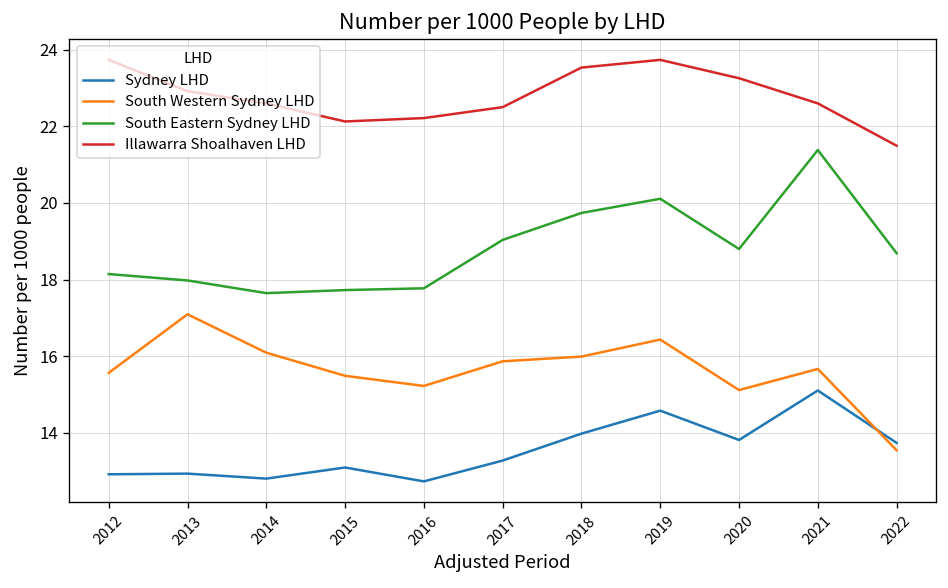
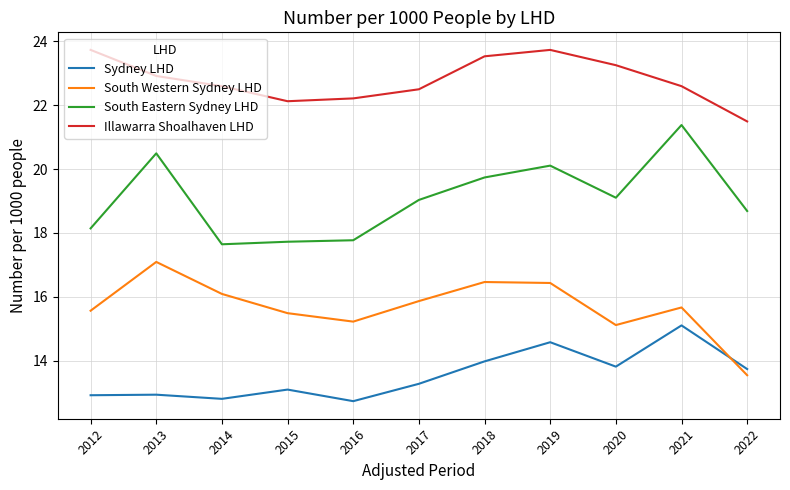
  {
    "Sydney LHD": {
      "2012": 12.9,
      "2013": 12.9,
      "2014": 12.8,
      "2015": 13.1,
      "2016": 12.7,
      "2017": 13.3,
      "2018": 14.0,
      "2019": 14.6,
      "2020": 13.8,
      "2021": 15.1,
      "2022": 13.7
    },
    "South Western Sydney LHD": {
      "2012": 15.6,
      "2013": 17.1,
      "2014": 16.1,
      "2015": 15.5,
      "2016": 15.2,
      "2017": 15.9,
-     "2018": 16.0,
+     "2018": 16.5,
      "2019": 16.4,
      "2020": 15.1,
      "2021": 15.7,
      "2022": 13.5
    },
    "South Eastern Sydney LHD": {
      "2012": 18.1,
-     "2013": 18.0,
+     "2013": 20.5,
      "2014": 17.6,
      "2015": 17.7,
      "2016": 17.8,
      "2017": 19.0,
      "2018": 19.7,
      "2019": 20.1,
-     "2020": 18.8,
+     "2020": 19.1,
      "2021": 21.4,
      "2022": 18.7
    },
    "Illawarra Shoalhaven LHD": {
      "2015": 22.1,
      "2016": 22.2,
      "2017": 22.5,
      "2018": 23.5,
      "2019": 23.7,
      "2020": 23.3,
      "2021": 22.6,
      "2022": 21.5
    }
  }
